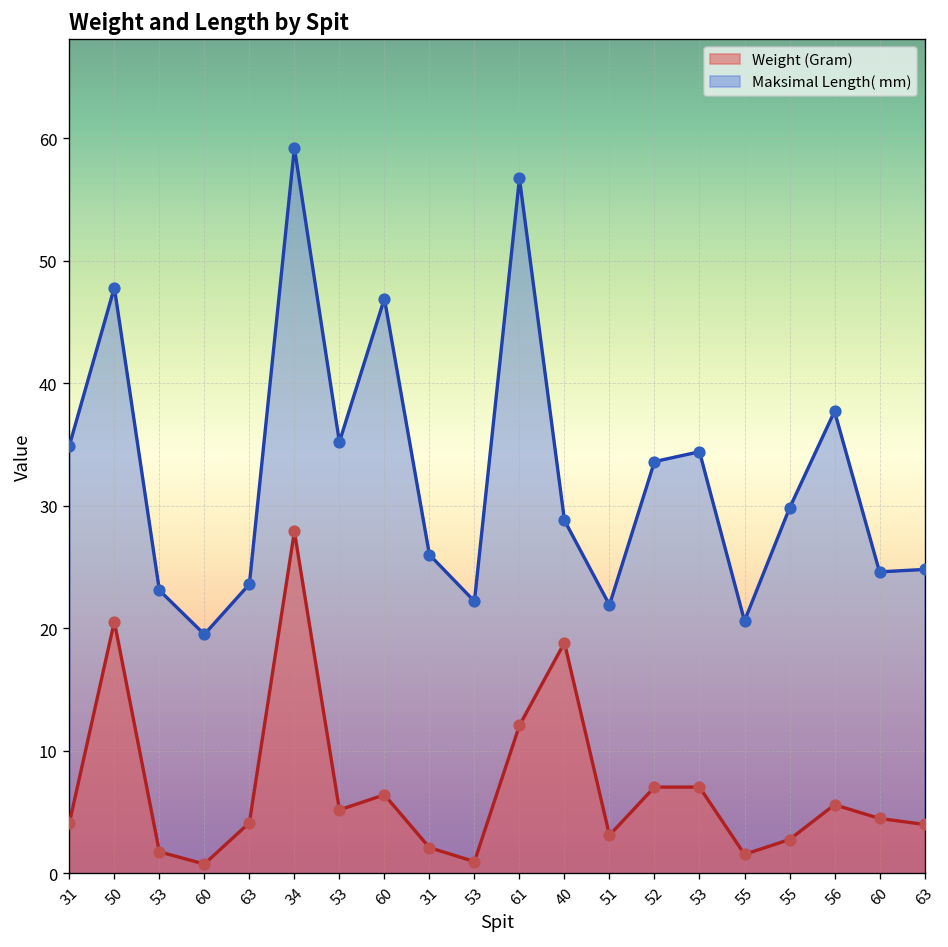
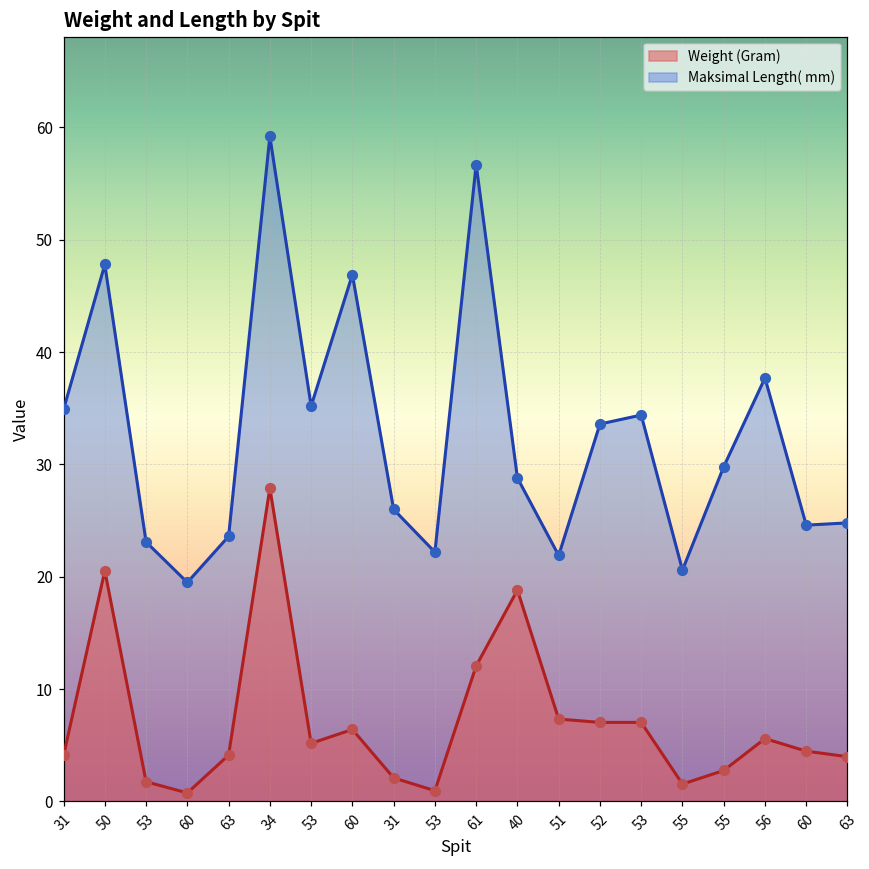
  {
    "Weight (Gram)": {
      "50": 20.5,
      "34": 27.9,
      "61": 12.1,
      "40": 18.8,
-     "51": 3.1,
+     "51": 7.3,
      "52": 7.0,
      "56": 5.6
    },
    "Maksimal Length( mm)": {
      "50": 47.8,
      "34": 59.2,
      "61": 56.7,
      "40": 28.8,
      "51": 21.9,
      "52": 33.6,
      "56": 37.7
    }
  }
